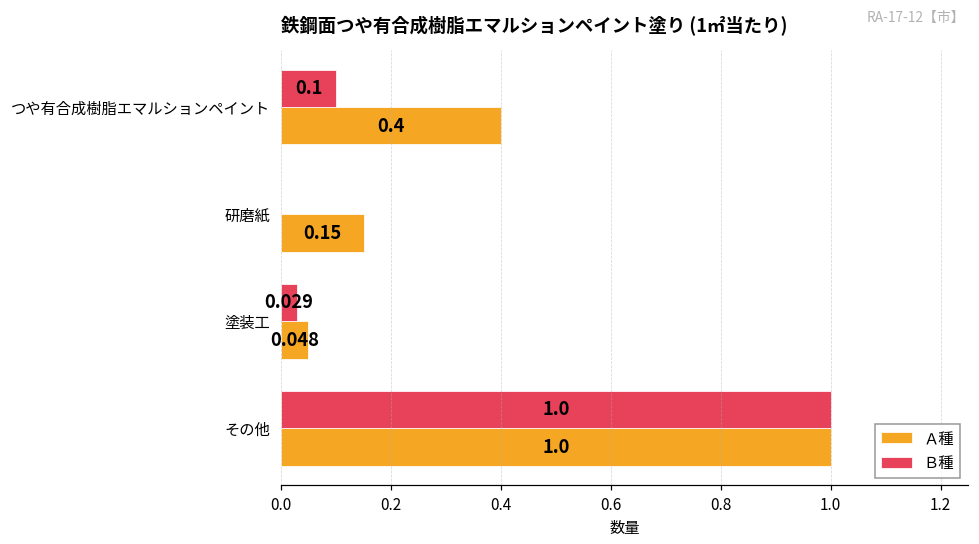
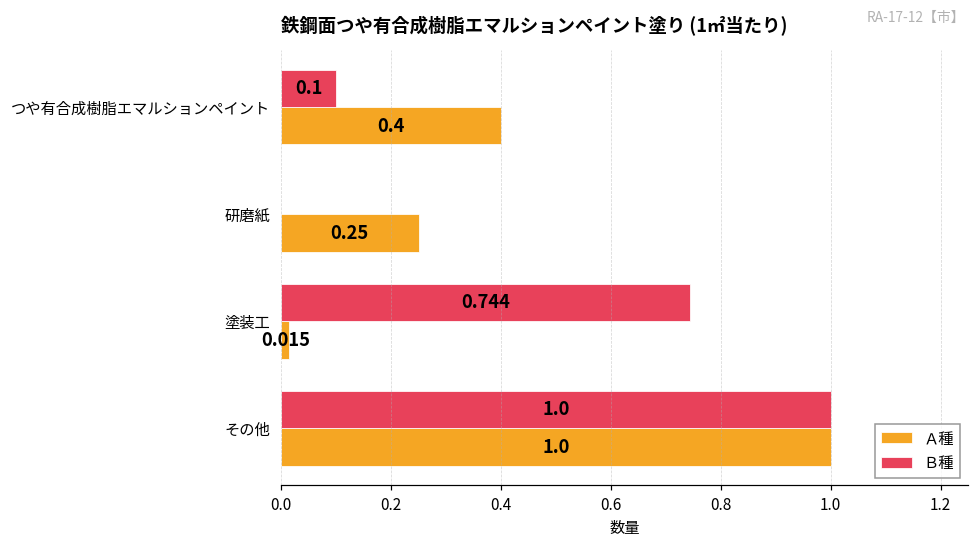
  {
    "Ａ種": {
      "つや有合成樹脂エマルションペイント": 0.4,
-     "研磨紙": 0.15,
-     "塗装工": 0.048,
+     "研磨紙": 0.25,
+     "塗装工": 0.015,
      "その他": 1.0
    },
    "Ｂ種": {
      "つや有合成樹脂エマルションペイント": 0.1,
-     "塗装工": 0.029,
+     "塗装工": 0.744,
      "その他": 1.0
    }
  }
